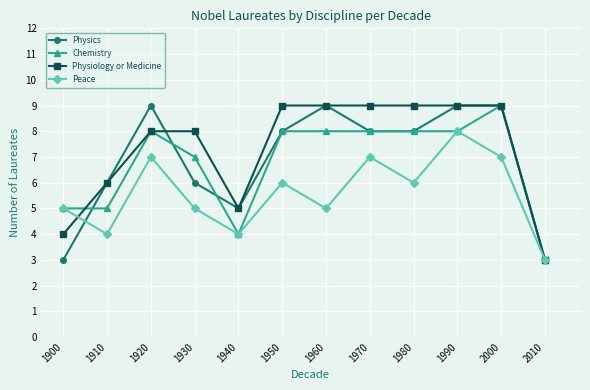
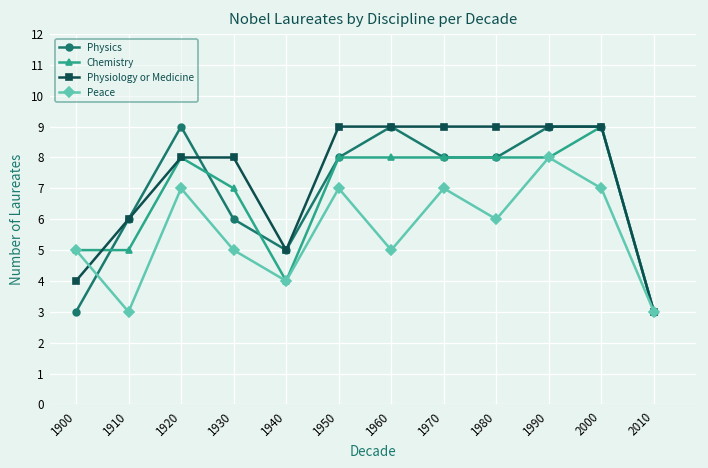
  {
    "Peace": {
-     "1910": 4,
+     "1910": 3,
      "1920": 7,
      "1930": 5,
-     "1950": 6,
+     "1950": 7,
      "1960": 5,
      "1970": 7,
      "1980": 6,
      "2000": 7
    }
  }
